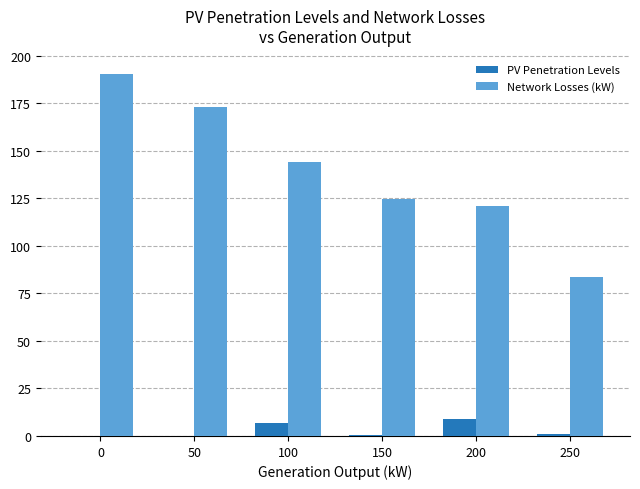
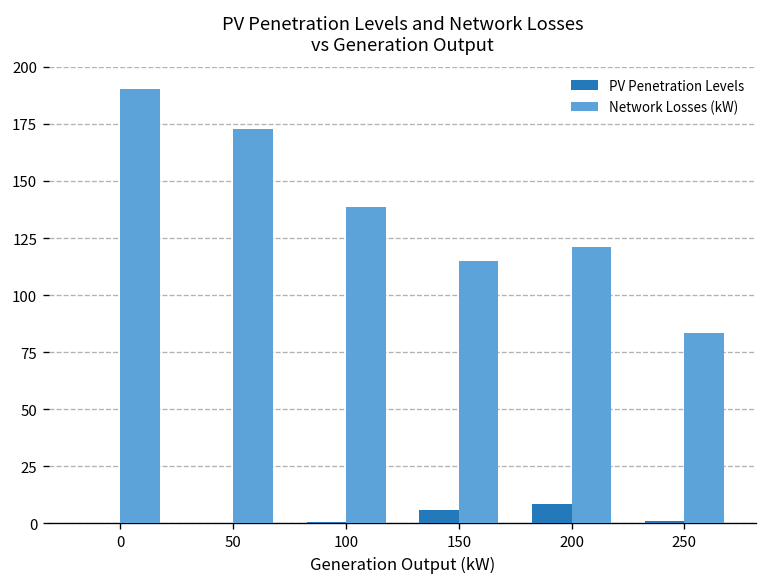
  {
    "PV Penetration Levels": {
      "0": 0,
-     "100": 7,
-     "150": 1,
+     "100": 0,
+     "150": 6,
      "200": 9
    },
    "Network Losses (kW)": {
      "0": 191,
      "50": 173,
-     "100": 144,
-     "150": 125,
+     "100": 138,
+     "150": 115,
      "200": 121,
      "250": 83
    }
  }
